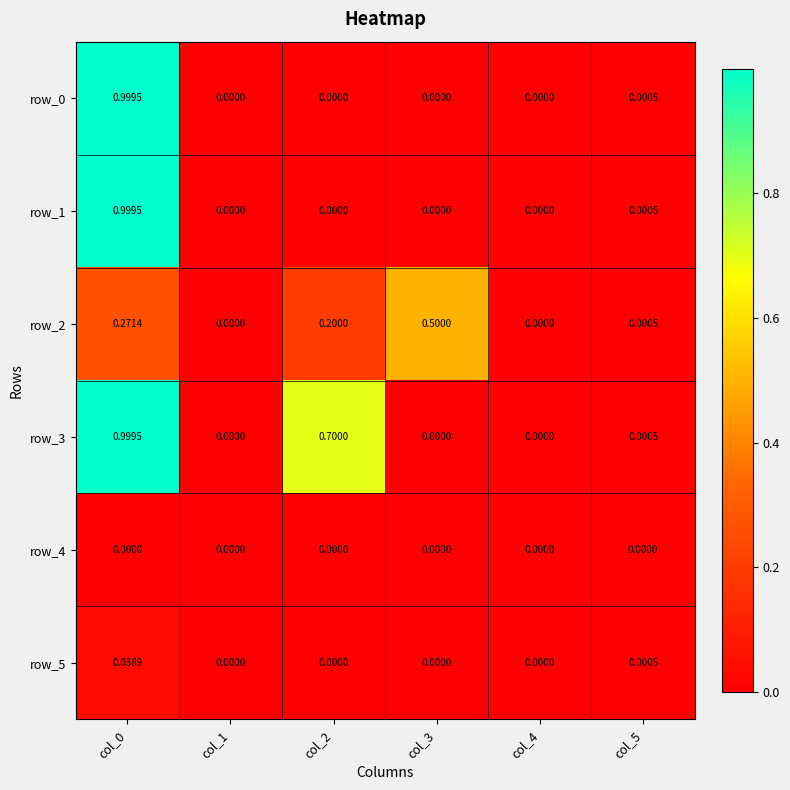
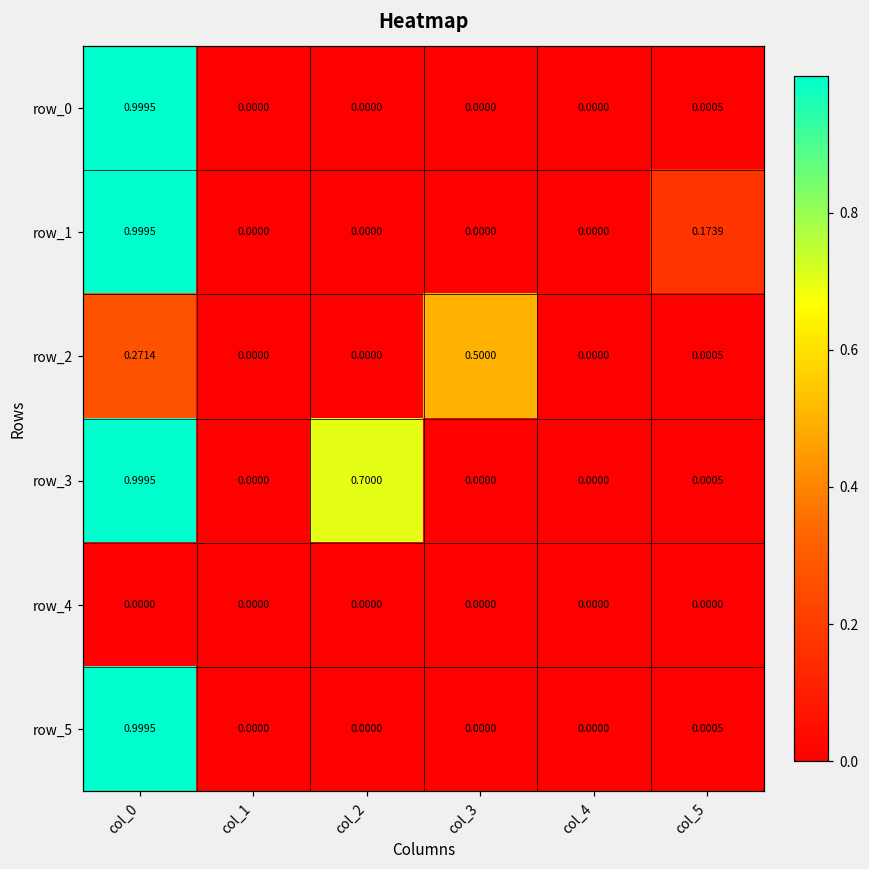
  {
    "row_0": {
      "col_0": 0.9995,
      "col_1": 0.0000,
      "col_2": 0.0000,
      "col_3": 0.0000,
      "col_4": 0.0000,
      "col_5": 0.0005
    },
    "row_1": {
      "col_0": 0.9995,
      "col_1": 0.0000,
      "col_2": 0.0000,
      "col_3": 0.0000,
      "col_4": 0.0000,
-     "col_5": 0.0005
+     "col_5": 0.1739
    },
    "row_2": {
      "col_0": 0.2714,
      "col_1": 0.0000,
-     "col_2": 0.2000,
+     "col_2": 0.0000,
      "col_3": 0.5000,
      "col_4": 0.0000,
      "col_5": 0.0005
    },
    "row_3": {
      "col_0": 0.9995,
      "col_1": 0.0000,
      "col_2": 0.7000,
      "col_3": 0.0000,
      "col_4": 0.0000,
      "col_5": 0.0005
    },
    "row_4": {
      "col_0": 0.0000,
      "col_1": 0.0000,
      "col_2": 0.0000,
      "col_3": 0.0000,
      "col_4": 0.0000,
      "col_5": 0.0000
    },
    "row_5": {
-     "col_0": 0.0389,
+     "col_0": 0.9995,
      "col_1": 0.0000,
      "col_2": 0.0000,
      "col_3": 0.0000,
      "col_4": 0.0000,
      "col_5": 0.0005
    }
  }
